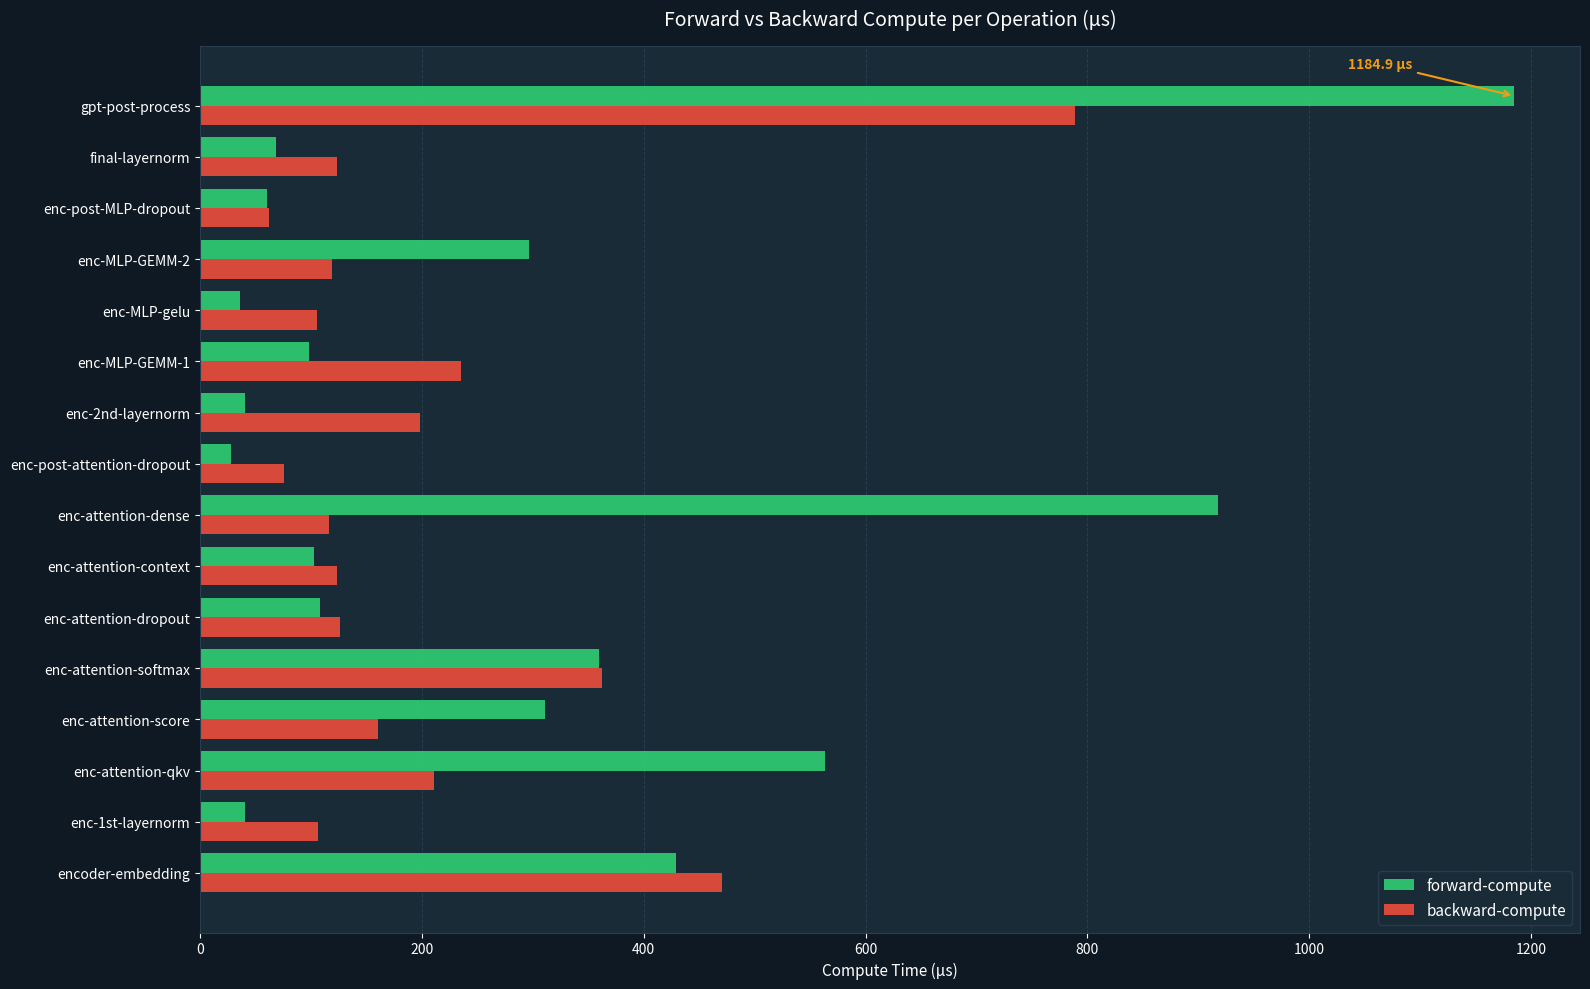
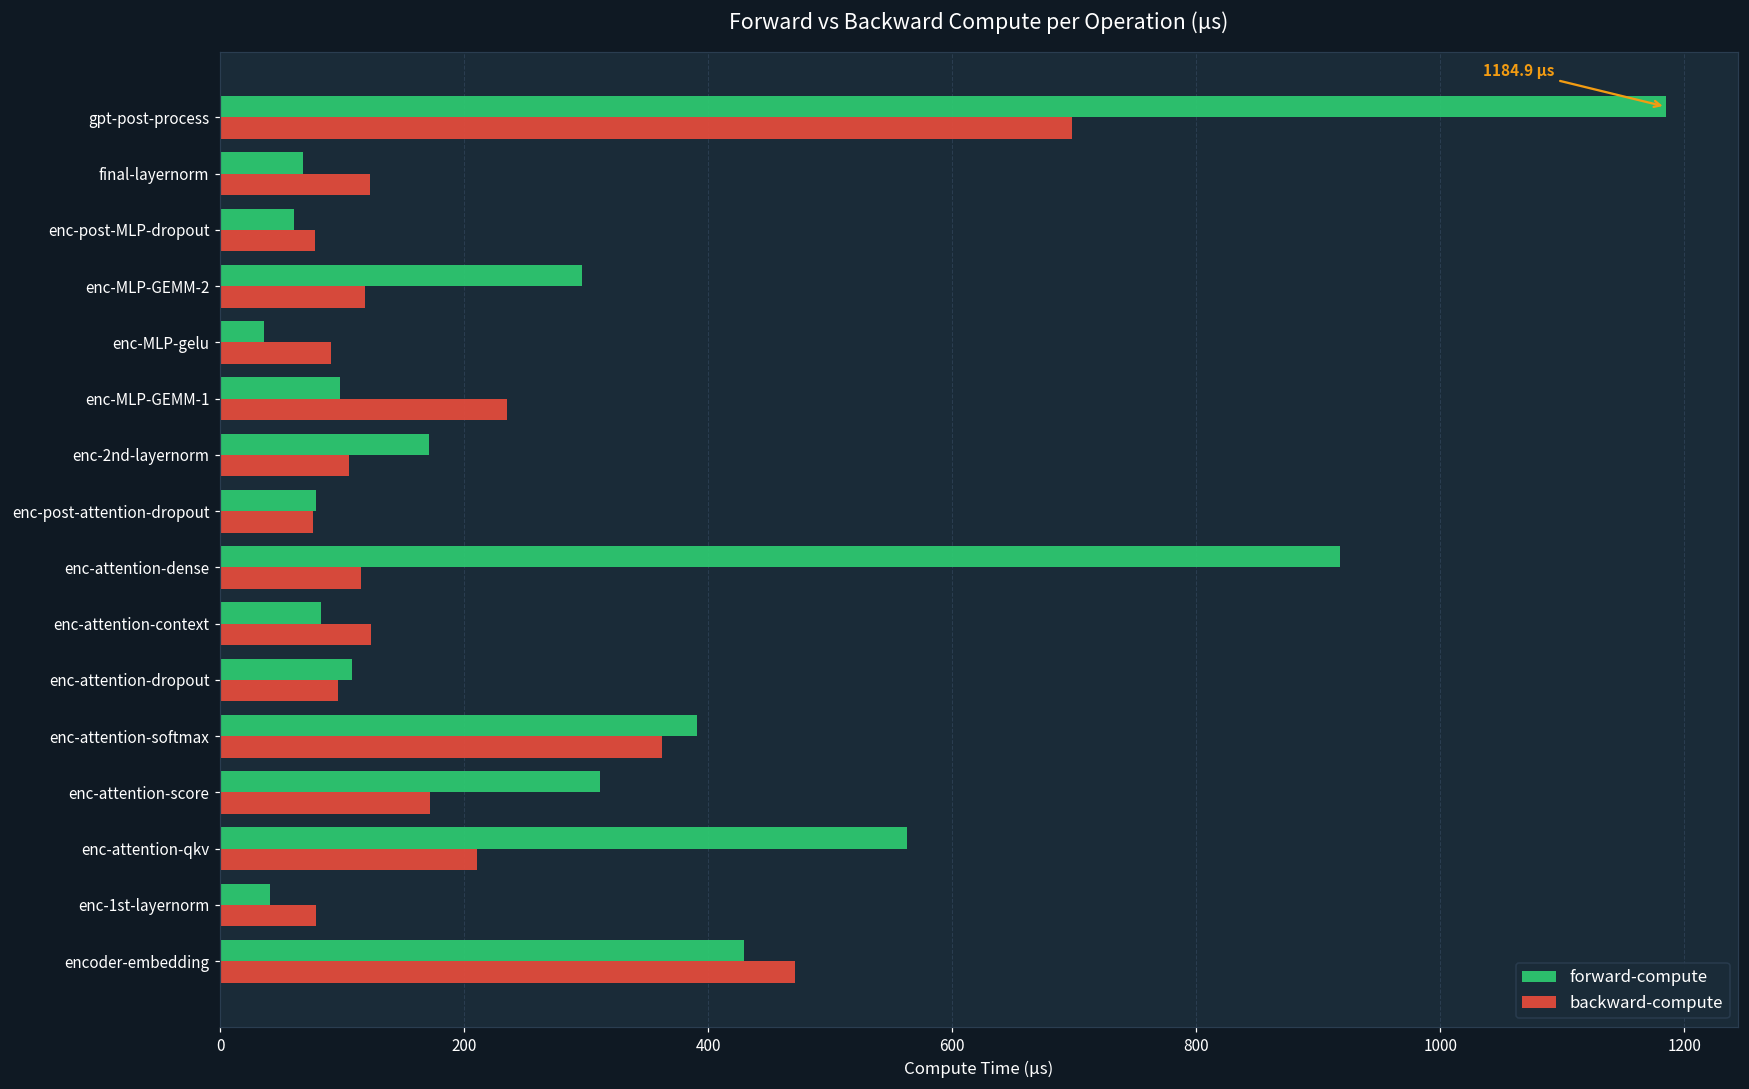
  {
    "forward-compute": {
      "final-layernorm": 68,
      "enc-post-MLP-dropout": 60,
      "enc-MLP-GEMM-2": 297,
      "enc-MLP-gelu": 36,
      "enc-MLP-GEMM-1": 98,
-     "enc-2nd-layernorm": 41,
-     "enc-post-attention-dropout": 28,
+     "enc-2nd-layernorm": 171,
+     "enc-post-attention-dropout": 78,
      "enc-attention-dense": 918,
-     "enc-attention-context": 102,
+     "enc-attention-context": 82,
      "enc-attention-dropout": 108,
-     "enc-attention-softmax": 360,
+     "enc-attention-softmax": 391,
      "enc-attention-score": 311,
      "enc-attention-qkv": 563,
      "enc-1st-layernorm": 41,
      "encoder-embedding": 429
    },
    "backward-compute": {
-     "gpt-post-process": 789,
+     "gpt-post-process": 698,
      "final-layernorm": 123,
-     "enc-post-MLP-dropout": 62,
+     "enc-post-MLP-dropout": 78,
      "enc-MLP-GEMM-2": 119,
-     "enc-MLP-gelu": 106,
+     "enc-MLP-gelu": 91,
      "enc-MLP-GEMM-1": 235,
-     "enc-2nd-layernorm": 198,
+     "enc-2nd-layernorm": 106,
      "enc-post-attention-dropout": 76,
      "enc-attention-dense": 116,
      "enc-attention-context": 123,
-     "enc-attention-dropout": 127,
+     "enc-attention-dropout": 96,
      "enc-attention-softmax": 363,
-     "enc-attention-score": 160,
+     "enc-attention-score": 172,
      "enc-attention-qkv": 211,
-     "enc-1st-layernorm": 106,
+     "enc-1st-layernorm": 79,
      "encoder-embedding": 471
    }
  }
